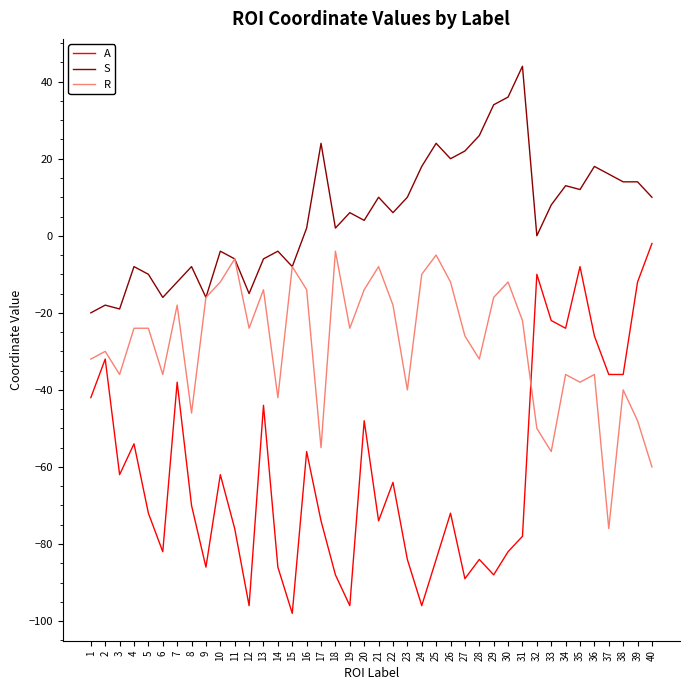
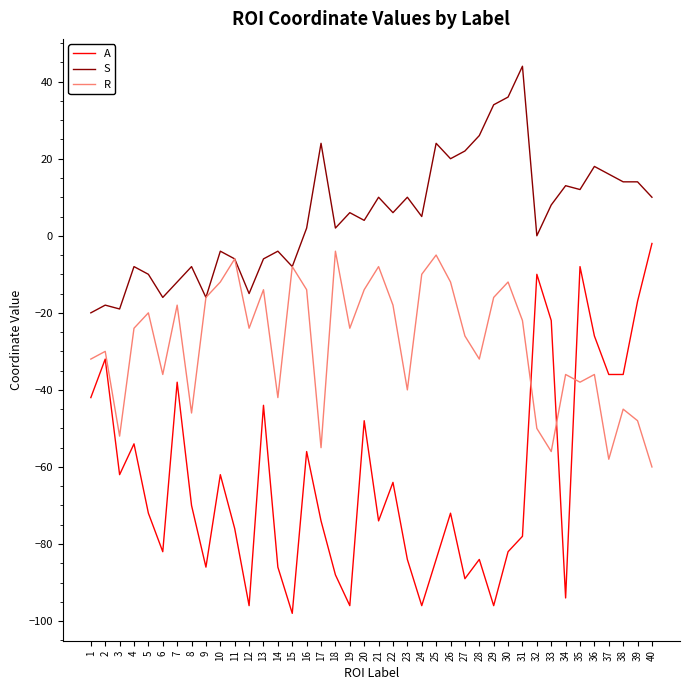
  {
    "A": {
      "1": -42,
      "2": -32,
      "3": -62,
      "4": -54,
      "5": -72,
      "6": -82,
      "7": -38,
      "8": -70,
      "9": -86,
      "10": -62,
      "11": -76,
      "12": -96,
      "13": -44,
      "14": -86,
      "15": -98,
      "16": -56,
      "17": -74,
      "18": -88,
      "19": -96,
      "20": -48,
      "21": -74,
      "22": -64,
      "23": -84,
      "24": -96,
      "25": -84,
      "26": -72,
      "27": -89,
      "28": -84,
-     "29": -88,
+     "29": -96,
      "30": -82,
      "31": -78,
      "32": -10,
      "33": -22,
-     "34": -24,
+     "34": -94,
      "35": -8,
      "36": -26,
      "37": -36,
      "38": -36,
-     "39": -12,
+     "39": -17,
      "40": -2
    },
    "S": {
      "1": -20,
      "2": -18,
      "3": -19,
      "4": -8,
      "5": -10,
      "6": -16,
      "7": -12,
      "8": -8,
      "10": -4,
      "12": -15,
      "13": -6,
      "14": -4,
      "16": 2,
      "17": 24,
      "18": 2,
      "19": 6,
      "20": 4,
      "21": 10,
      "22": 6,
      "23": 10,
-     "24": 18,
+     "24": 5,
      "25": 24,
      "26": 20,
      "27": 22,
      "28": 26,
      "29": 34,
      "30": 36,
      "31": 44,
      "32": 0,
      "33": 8,
      "34": 13,
      "35": 12,
      "36": 18,
      "37": 16,
      "38": 14,
      "39": 14,
      "40": 10
    },
    "R": {
      "1": -32,
      "2": -30,
-     "3": -36,
+     "3": -52,
      "4": -24,
-     "5": -24,
+     "5": -20,
      "6": -36,
      "7": -18,
      "8": -46,
      "10": -12,
      "12": -24,
      "13": -14,
      "14": -42,
      "16": -14,
      "17": -55,
      "18": -4,
      "19": -24,
      "20": -14,
      "21": -8,
      "22": -18,
      "23": -40,
      "24": -10,
      "25": -5,
      "26": -12,
      "27": -26,
      "28": -32,
      "29": -16,
      "30": -12,
      "31": -22,
      "32": -50,
      "33": -56,
      "34": -36,
      "35": -38,
      "36": -36,
-     "37": -76,
-     "38": -40,
+     "37": -58,
+     "38": -45,
      "39": -48,
      "40": -60
    }
  }
